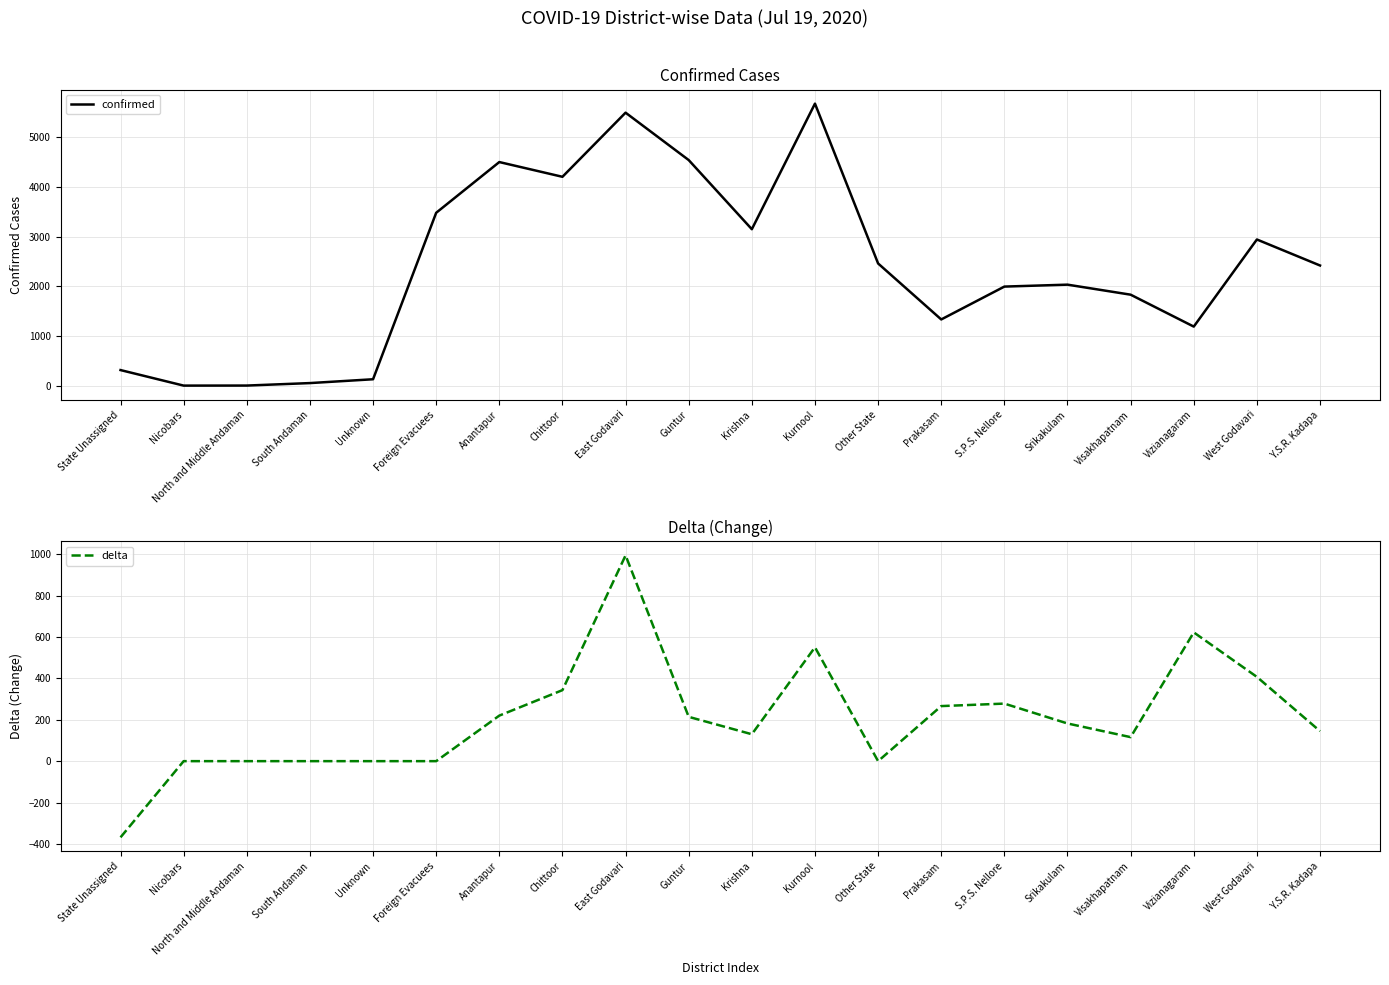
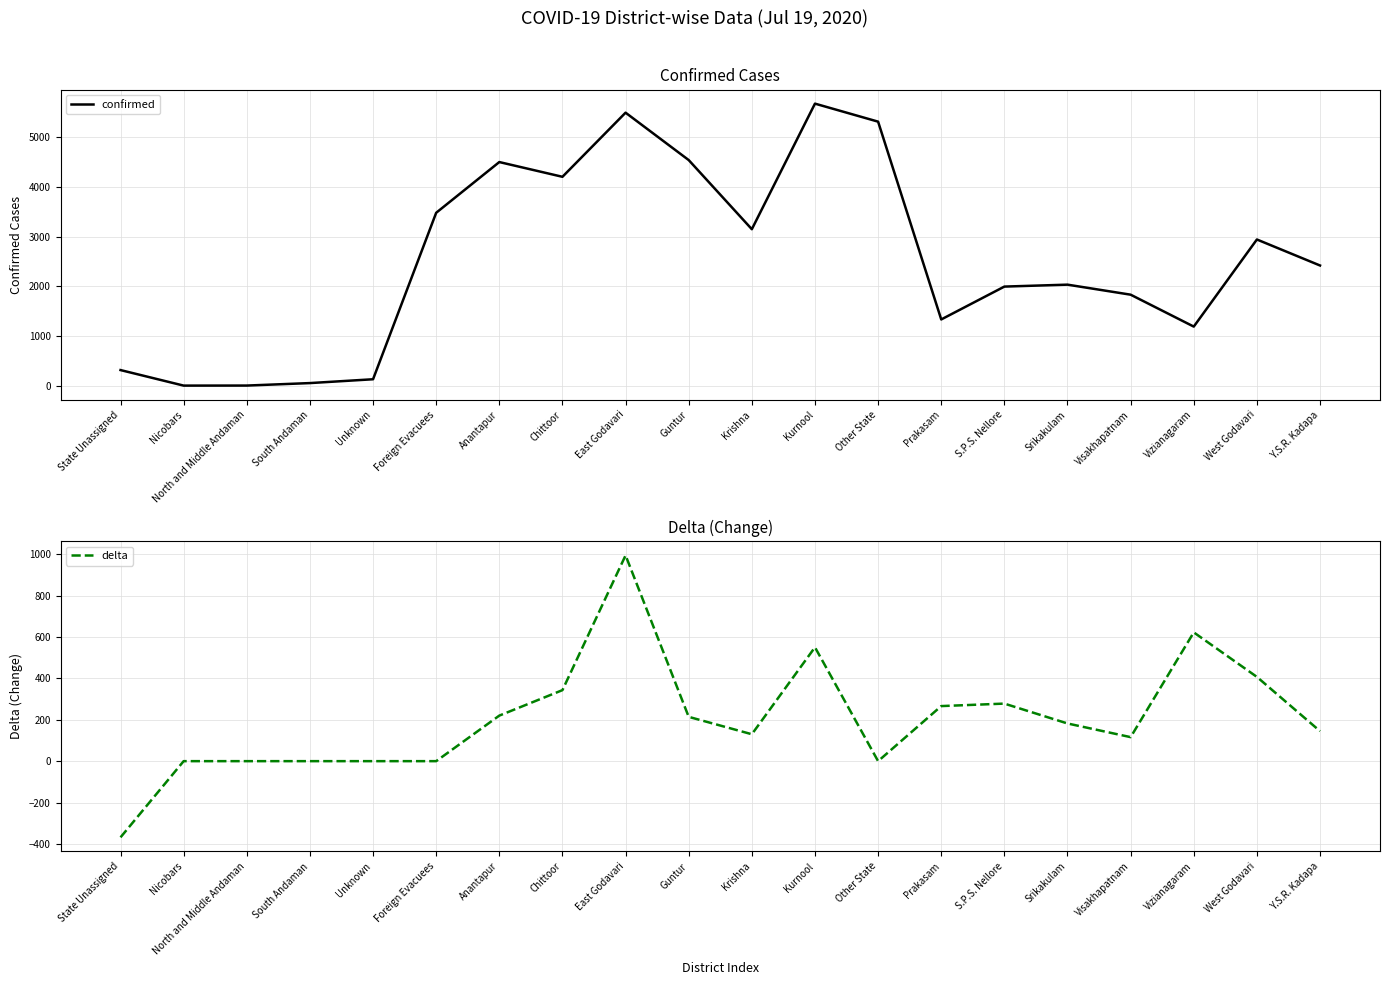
  {
    "Confirmed Cases": {
      "State Unassigned": 300,
      "Nicobars": 0,
      "North and Middle Andaman": 0,
      "South Andaman": 100,
      "Unknown": 100,
      "Foreign Evacuees": 3500,
      "Anantapur": 4500,
      "Chittoor": 4200,
      "East Godavari": 5500,
      "Guntur": 4500,
      "Krishna": 3200,
      "Kurnool": 5700,
-     "Other State": 2500,
+     "Other State": 5300,
      "Prakasam": 1300,
      "S.P.S. Nellore": 2000,
      "Srikakulam": 2000,
      "Visakhapatnam": 1800,
      "Vizianagaram": 1200,
      "West Godavari": 2900,
      "Y.S.R. Kadapa": 2400
    },
    "Delta (Change)": {
      "State Unassigned": -370,
      "Nicobars": 0,
      "North and Middle Andaman": 0,
      "South Andaman": 0,
      "Unknown": 0,
      "Foreign Evacuees": 0,
      "Anantapur": 220,
      "Chittoor": 340,
      "East Godavari": 990,
      "Guntur": 210,
      "Krishna": 130,
      "Kurnool": 550,
      "Other State": 0,
      "Prakasam": 270,
      "S.P.S. Nellore": 280,
      "Srikakulam": 180,
      "Visakhapatnam": 120,
      "Vizianagaram": 620,
      "West Godavari": 410,
      "Y.S.R. Kadapa": 150
    }
  }
